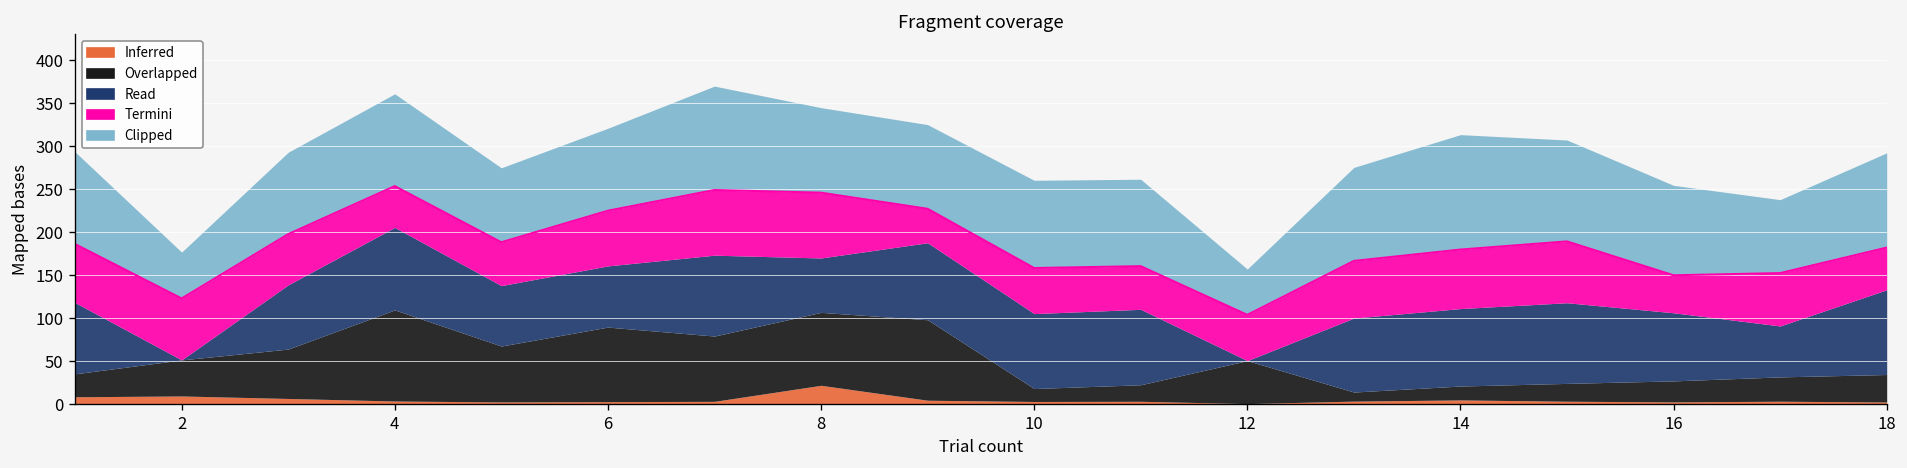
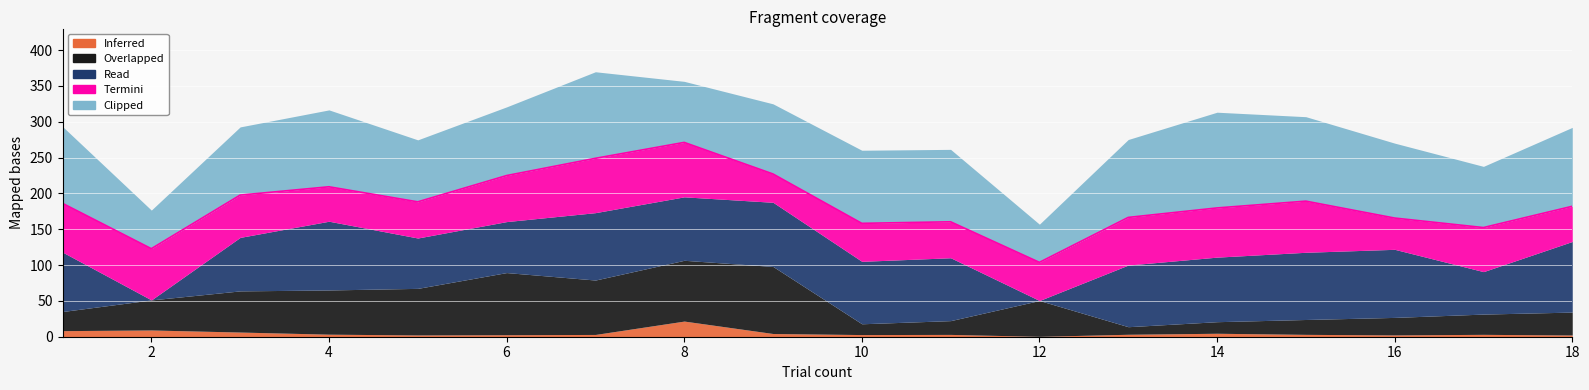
  {
    "Inferred": {
      "2": 10,
      "4": 0,
      "8": 20,
      "14": 0
    },
    "Overlapped": {
-     "4": 110,
+     "4": 60,
      "6": 90,
      "8": 80,
      "10": 20,
      "14": 20,
      "16": 20,
      "18": 30
    },
    "Read": {
      "4": 100,
      "6": 70,
-     "8": 60,
+     "8": 90,
      "10": 90,
      "14": 90,
-     "16": 80,
+     "16": 100,
      "18": 100
    },
    "Termini": {
      "2": 70,
      "4": 50,
      "6": 60,
      "8": 80,
      "10": 50,
      "12": 50,
      "14": 70,
      "16": 40,
      "18": 50
    },
    "Clipped": {
      "2": 50,
      "4": 110,
      "6": 100,
-     "8": 100,
+     "8": 90,
      "10": 100,
      "12": 50,
      "14": 130,
      "16": 100,
      "18": 110
    }
  }
